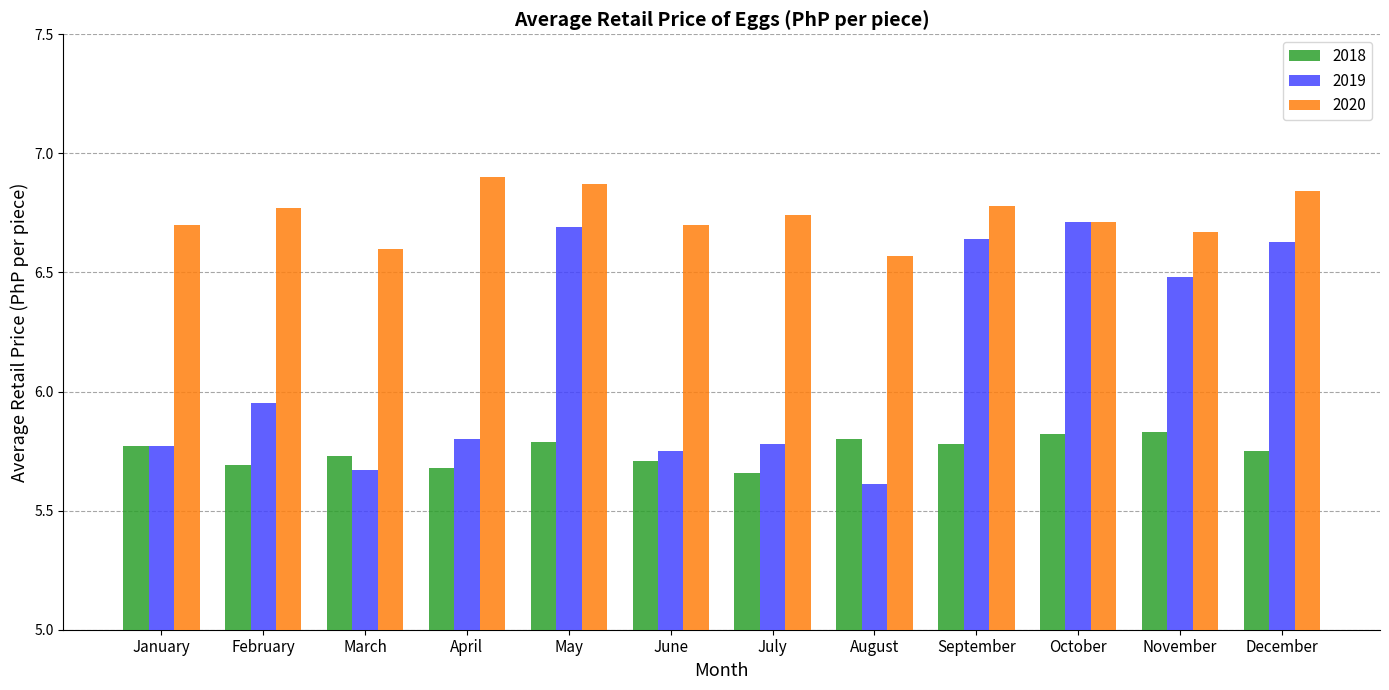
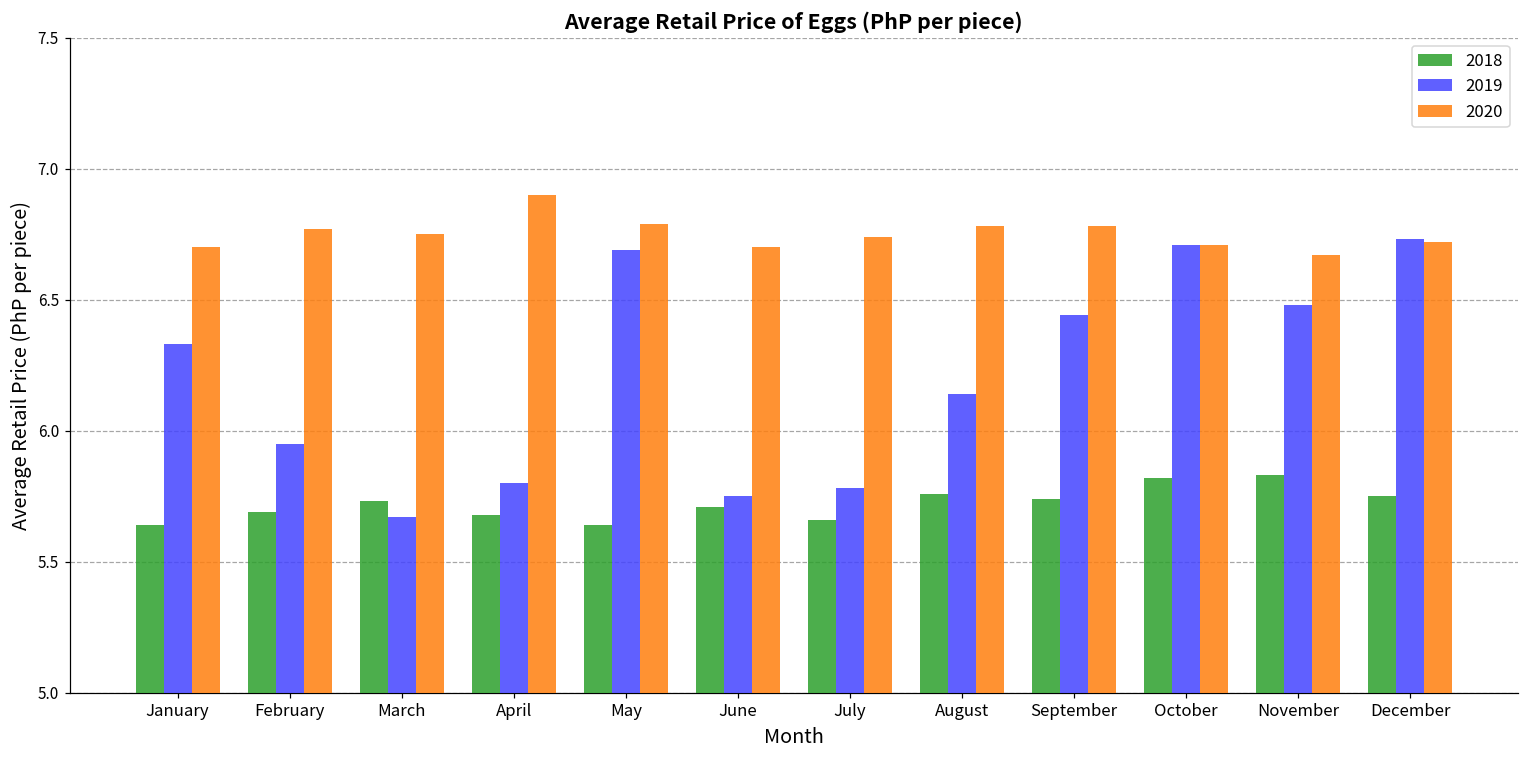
  {
    "2018": {
-     "January": 5.77,
+     "January": 5.64,
      "February": 5.69,
      "March": 5.73,
      "April": 5.68,
-     "May": 5.79,
+     "May": 5.64,
      "June": 5.71,
      "July": 5.66,
-     "August": 5.80,
-     "September": 5.78,
+     "August": 5.76,
+     "September": 5.74,
      "October": 5.82,
      "November": 5.83,
      "December": 5.75
    },
    "2019": {
-     "January": 5.77,
+     "January": 6.33,
      "February": 5.95,
      "March": 5.67,
      "April": 5.80,
      "May": 6.69,
      "June": 5.75,
      "July": 5.78,
-     "August": 5.61,
-     "September": 6.64,
+     "August": 6.14,
+     "September": 6.44,
      "October": 6.71,
      "November": 6.48,
-     "December": 6.63
+     "December": 6.73
    },
    "2020": {
      "January": 6.70,
      "February": 6.77,
-     "March": 6.60,
+     "March": 6.75,
      "April": 6.90,
-     "May": 6.87,
+     "May": 6.79,
      "June": 6.70,
      "July": 6.74,
-     "August": 6.57,
+     "August": 6.78,
      "September": 6.78,
      "October": 6.71,
      "November": 6.67,
-     "December": 6.84
+     "December": 6.72
    }
  }
